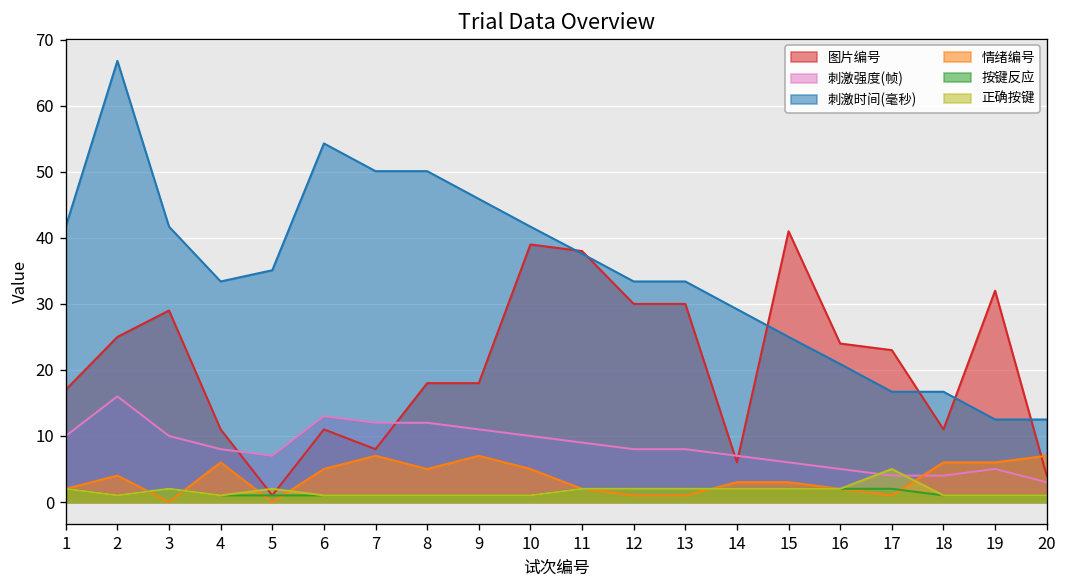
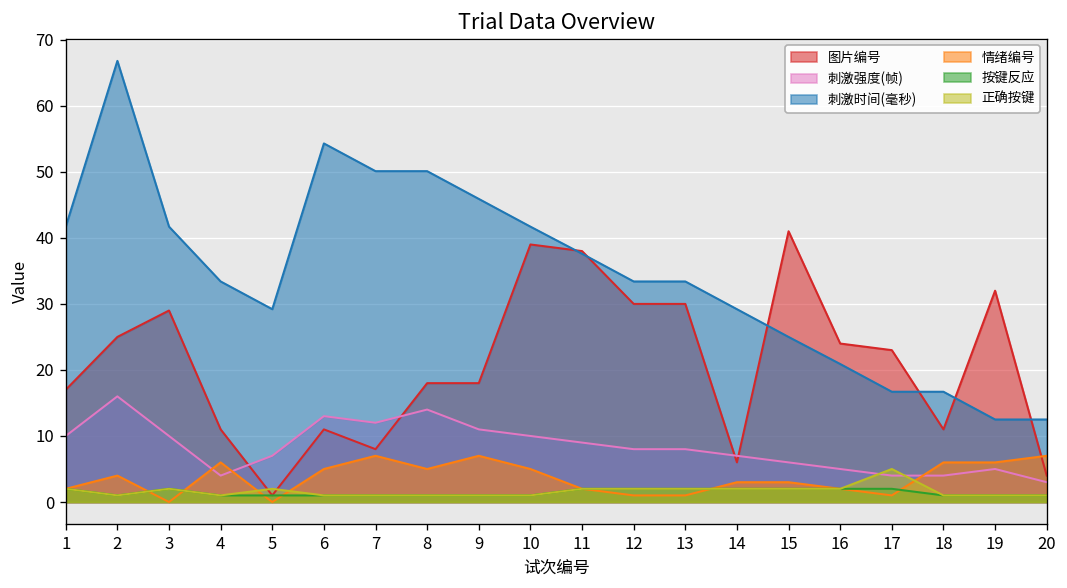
  {
    "图片编号": {
      "1": 17,
      "2": 25,
      "3": 29,
      "4": 11,
      "6": 11,
      "7": 8,
      "8": 18,
      "9": 18,
      "10": 39,
      "12": 30,
      "13": 30,
      "14": 6,
      "15": 41,
      "16": 24,
      "17": 23,
      "18": 11,
      "19": 32,
      "20": 4
    },
    "刺激强度(帧)": {
      "1": 10,
      "2": 16,
      "3": 10,
-     "4": 8,
+     "4": 4,
      "5": 7,
      "6": 13,
      "7": 12,
-     "8": 12,
+     "8": 14,
      "9": 11,
      "10": 10,
      "11": 9,
      "12": 8,
      "13": 8,
      "14": 7,
      "15": 6,
      "16": 5,
      "17": 4,
      "18": 4,
      "19": 5,
      "20": 3
    },
    "刺激时间(毫秒)": {
      "1": 42,
      "2": 67,
      "3": 42,
      "4": 33,
-     "5": 35,
+     "5": 29,
      "6": 54,
      "7": 50,
      "8": 50,
      "9": 46,
      "10": 42,
      "12": 33,
      "13": 33,
      "14": 29,
      "15": 25,
      "16": 21,
      "17": 17,
      "18": 17,
      "19": 13,
      "20": 13
    },
    "情绪编号": {
      "2": 4,
      "3": 0,
      "4": 6,
      "5": 0,
      "6": 5,
      "7": 7,
      "8": 5,
      "9": 7,
      "10": 5,
      "12": 1,
      "13": 1,
      "14": 3,
      "15": 3,
      "17": 1,
      "18": 6,
      "19": 6,
      "20": 7
    },
    "按键反应": {
      "17": 2
    },
    "正确按键": {
      "5": 2,
      "17": 5
    }
  }
